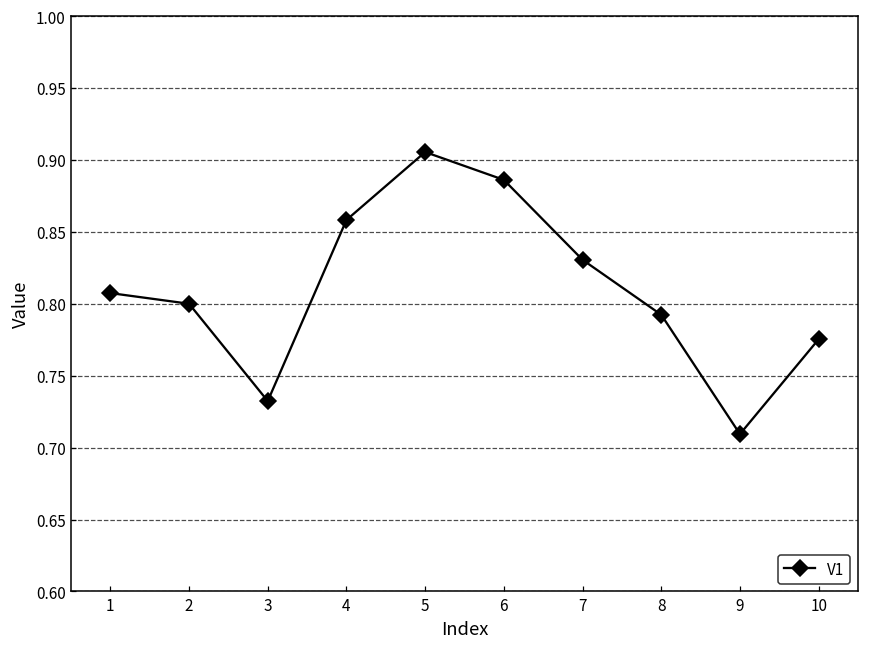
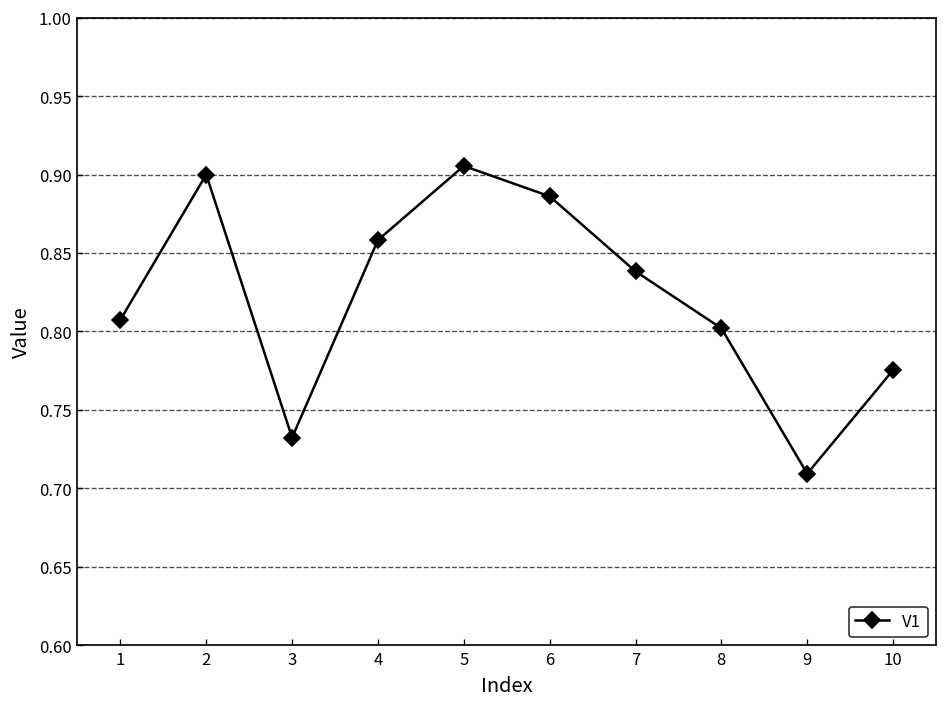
  {
    "1": 0.807,
-   "2": 0.8,
+   "2": 0.9,
    "3": 0.732,
    "4": 0.858,
    "5": 0.905,
    "6": 0.886,
-   "7": 0.831,
-   "8": 0.792,
+   "7": 0.838,
+   "8": 0.802,
    "9": 0.709,
    "10": 0.775
  }
